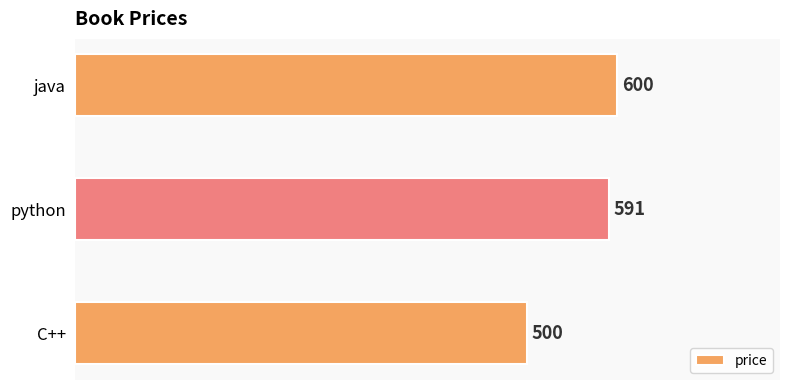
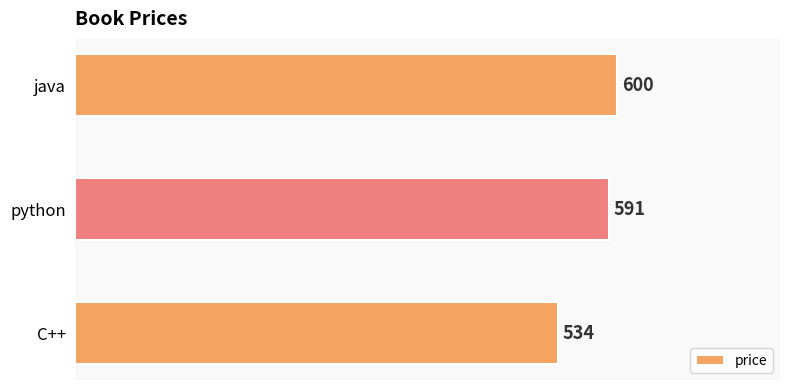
  {
    "java": 600,
    "python": 591,
-   "C++": 500
+   "C++": 534
  }
